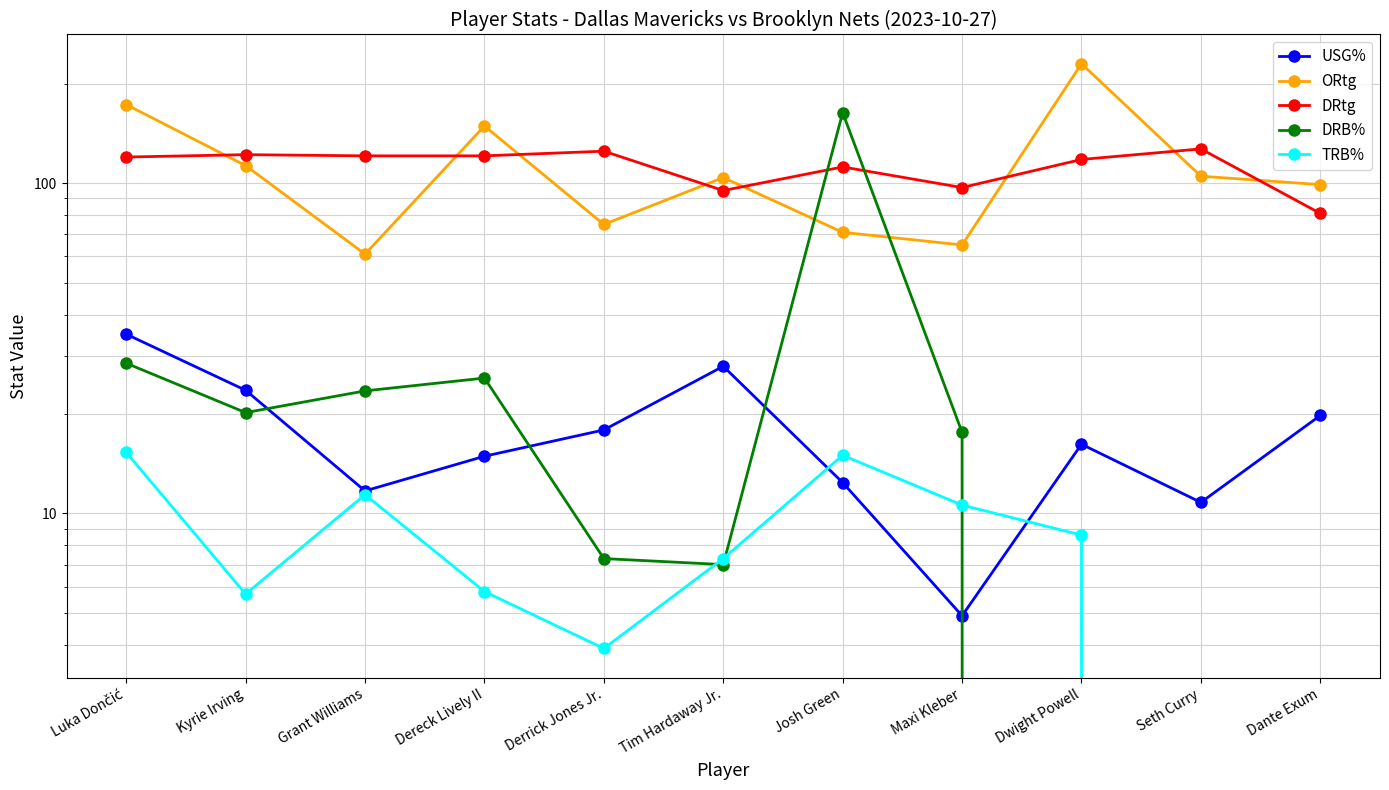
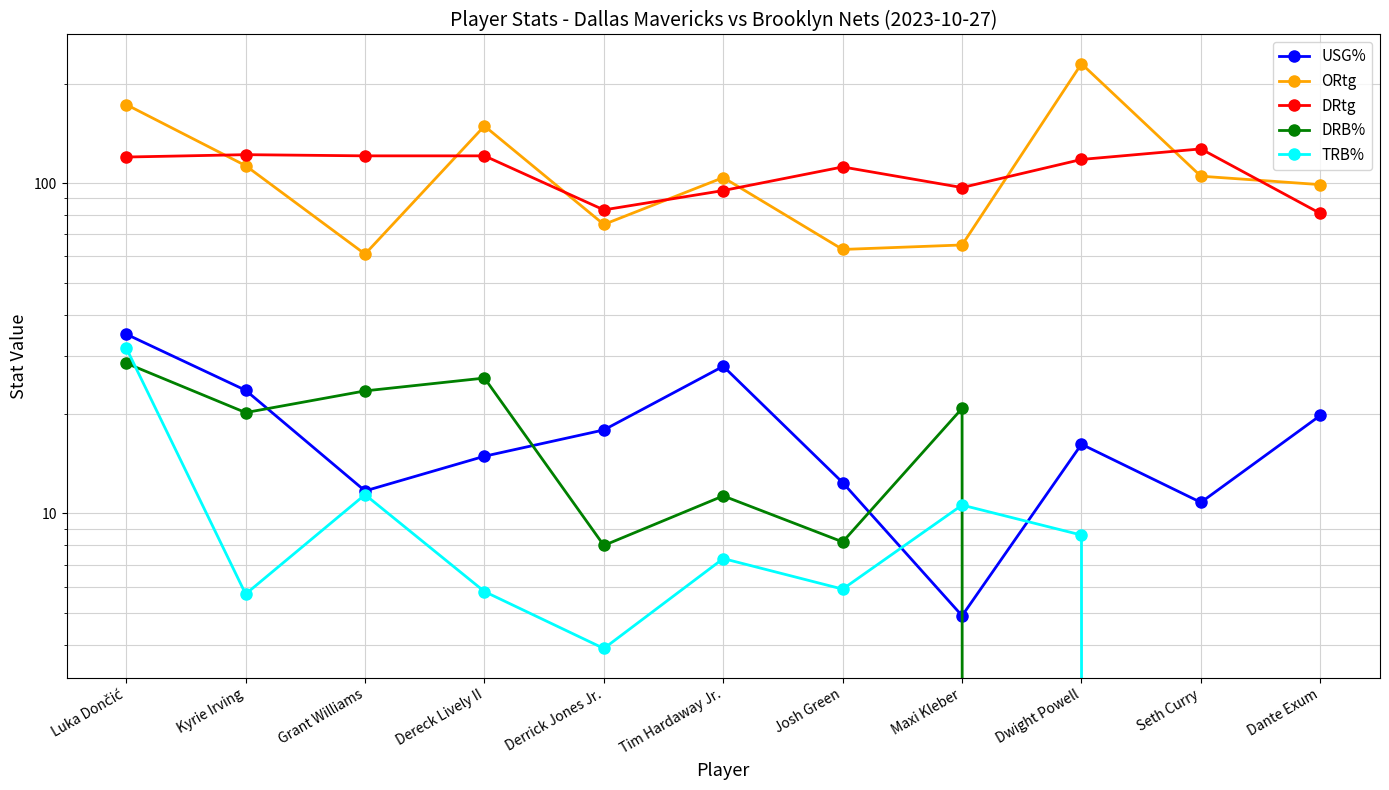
  {
    "USG%": {
      "Luka Dončić": 35,
      "Kyrie Irving": 24,
      "Grant Williams": 11.7,
      "Dereck Lively II": 15,
      "Derrick Jones Jr.": 18,
      "Tim Hardaway Jr.": 28,
      "Josh Green": 12.4,
      "Maxi Kleber": 4.9,
      "Dwight Powell": 16,
      "Seth Curry": 10.8,
      "Dante Exum": 20
    },
    "ORtg": {
      "Luka Dončić": 170,
      "Kyrie Irving": 113,
      "Grant Williams": 61,
      "Dereck Lively II": 150,
      "Derrick Jones Jr.": 75,
      "Tim Hardaway Jr.": 104,
-     "Josh Green": 71,
+     "Josh Green": 63,
      "Maxi Kleber": 65,
      "Dwight Powell": 230,
      "Seth Curry": 105,
      "Dante Exum": 99
    },
    "DRtg": {
      "Luka Dončić": 120,
      "Kyrie Irving": 122,
      "Grant Williams": 121,
      "Dereck Lively II": 121,
-     "Derrick Jones Jr.": 125,
+     "Derrick Jones Jr.": 83,
      "Tim Hardaway Jr.": 95,
      "Josh Green": 112,
      "Maxi Kleber": 97,
      "Dwight Powell": 118,
      "Seth Curry": 127,
      "Dante Exum": 81
    },
    "DRB%": {
      "Luka Dončić": 29,
      "Kyrie Irving": 20,
      "Grant Williams": 24,
      "Dereck Lively II": 26,
-     "Derrick Jones Jr.": 7.3,
-     "Tim Hardaway Jr.": 7.0,
-     "Josh Green": 160,
-     "Maxi Kleber": 18
+     "Derrick Jones Jr.": 8.0,
+     "Tim Hardaway Jr.": 11.3,
+     "Josh Green": 8.2,
+     "Maxi Kleber": 21
    },
    "TRB%": {
-     "Luka Dončić": 15,
+     "Luka Dončić": 32,
      "Kyrie Irving": 5.7,
      "Grant Williams": 11.4,
      "Dereck Lively II": 5.8,
      "Derrick Jones Jr.": 3.9,
      "Tim Hardaway Jr.": 7.3,
-     "Josh Green": 15,
+     "Josh Green": 5.9,
      "Maxi Kleber": 10.6,
      "Dwight Powell": 8.6
    }
  }
